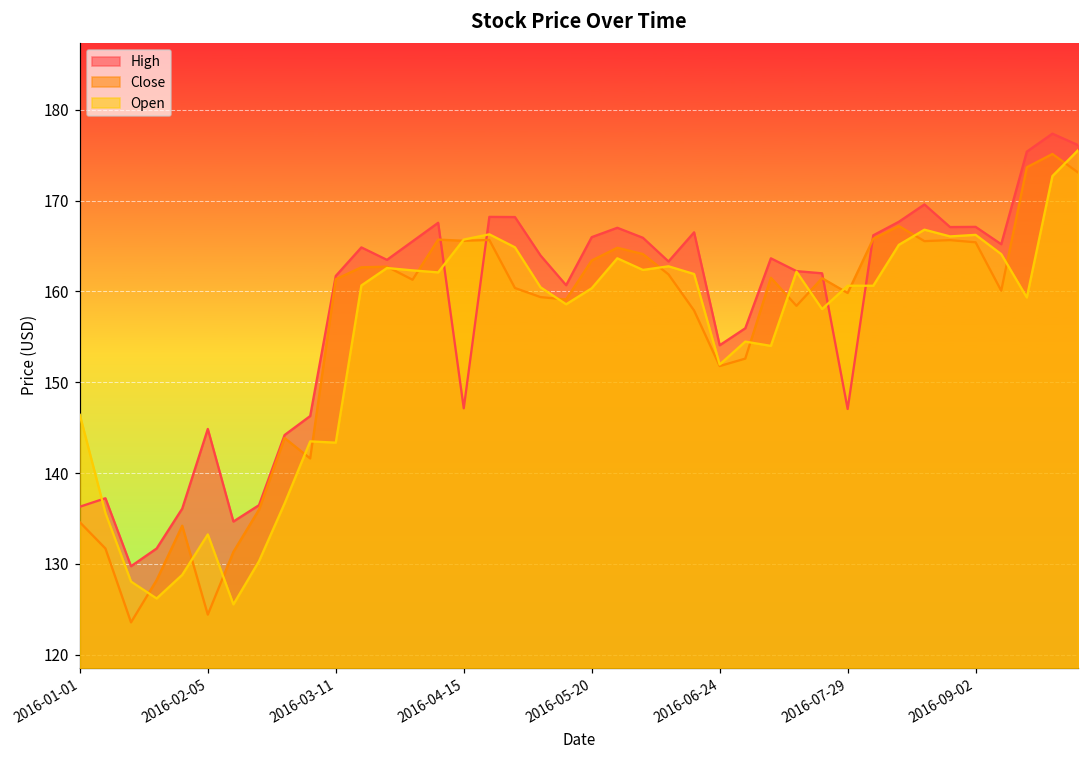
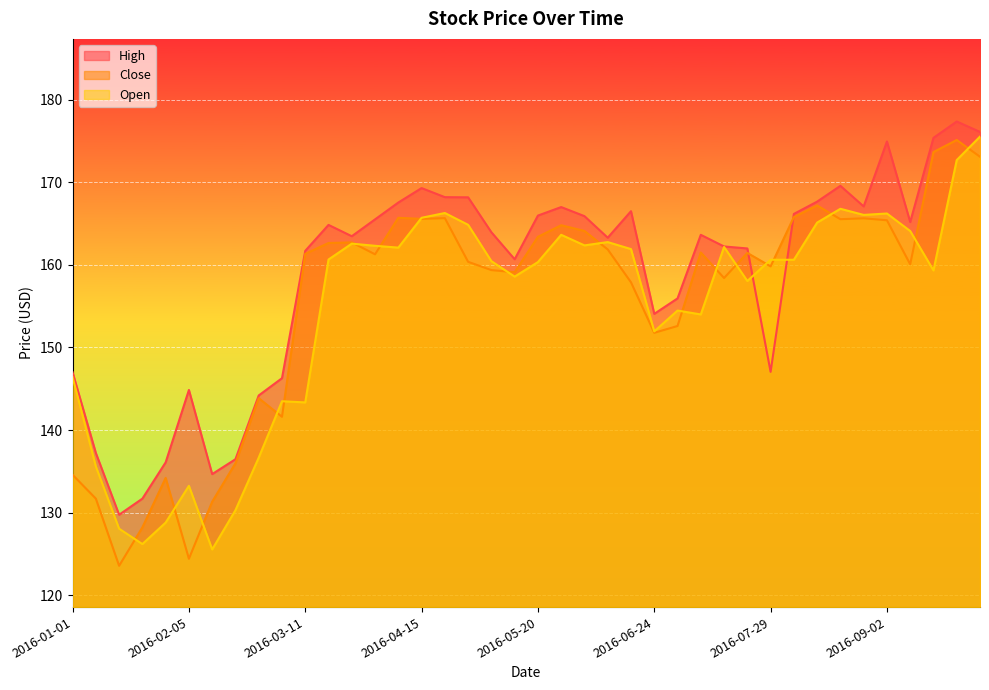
  {
    "High": {
-     "2016-01-01": 136,
+     "2016-01-01": 147,
      "2016-02-05": 145,
      "2016-03-11": 162,
-     "2016-04-15": 147,
+     "2016-04-15": 169,
      "2016-05-20": 166,
      "2016-06-24": 154,
      "2016-07-29": 147,
-     "2016-09-02": 167
+     "2016-09-02": 175
    }
  }
